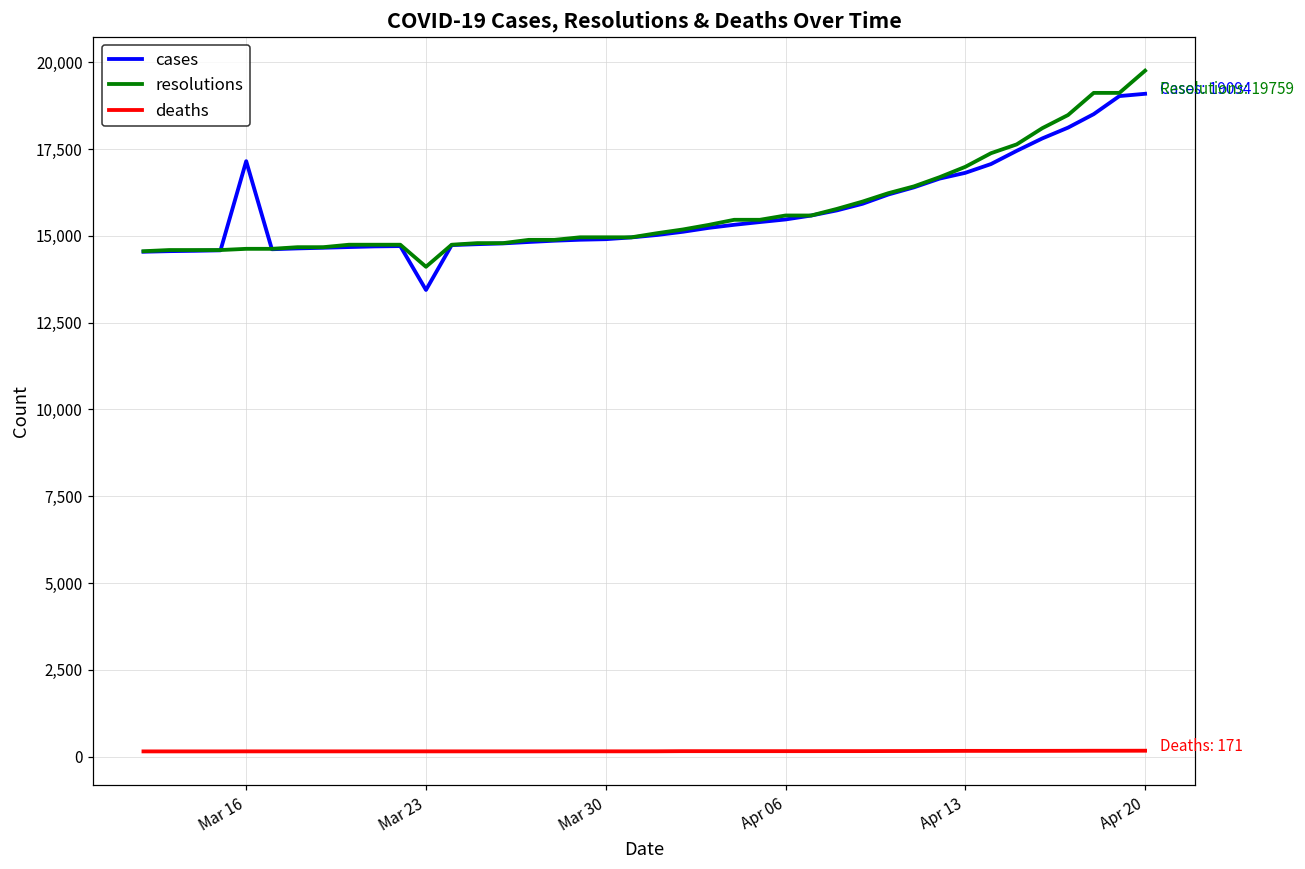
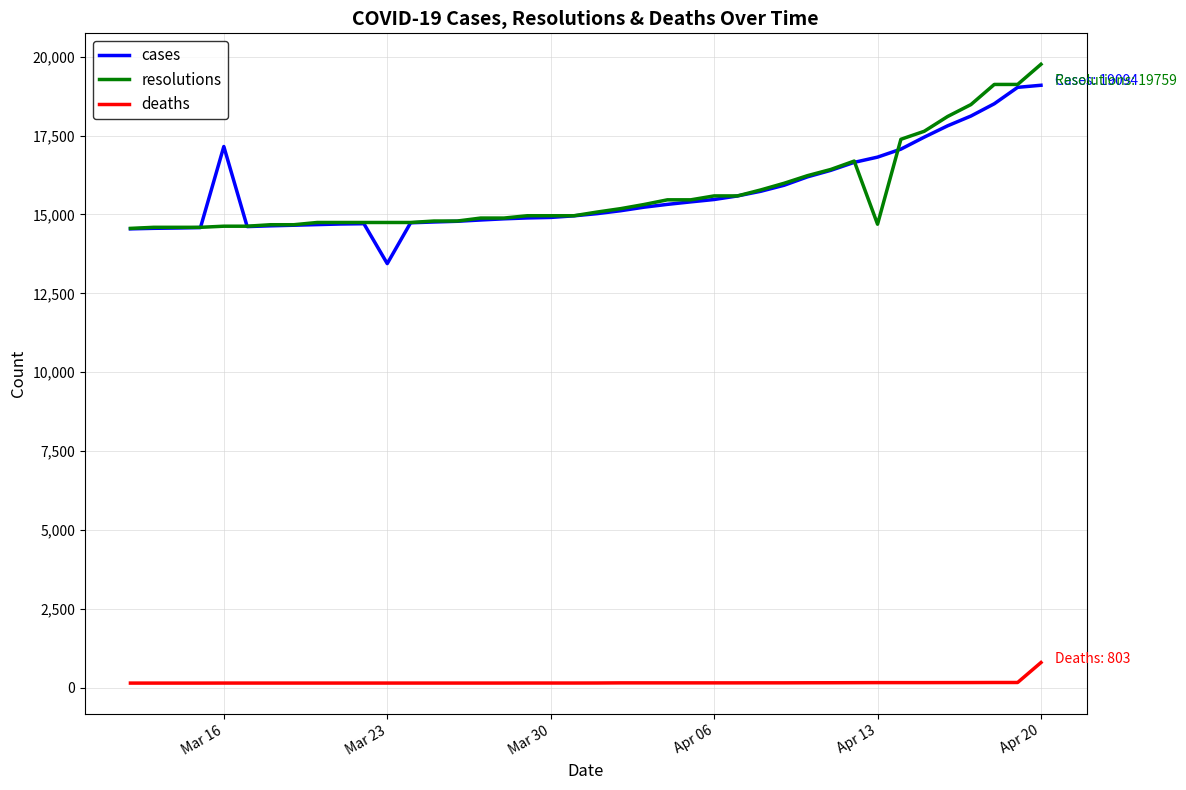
  {
    "cases": {
      "Mar 16": "17,200",
      "Mar 23": "13,400",
      "Apr 06": "15,500",
      "Apr 13": "16,800"
    },
    "resolutions": {
      "Mar 16": "14,600",
-     "Mar 23": "14,100",
+     "Mar 23": "14,700",
      "Apr 06": "15,600",
-     "Apr 13": "17,000",
+     "Apr 13": "14,700",
      "Apr 20": "19,800"
    },
    "deaths": {
-     "Apr 20": "171"
+     "Apr 20": "803"
    }
  }
